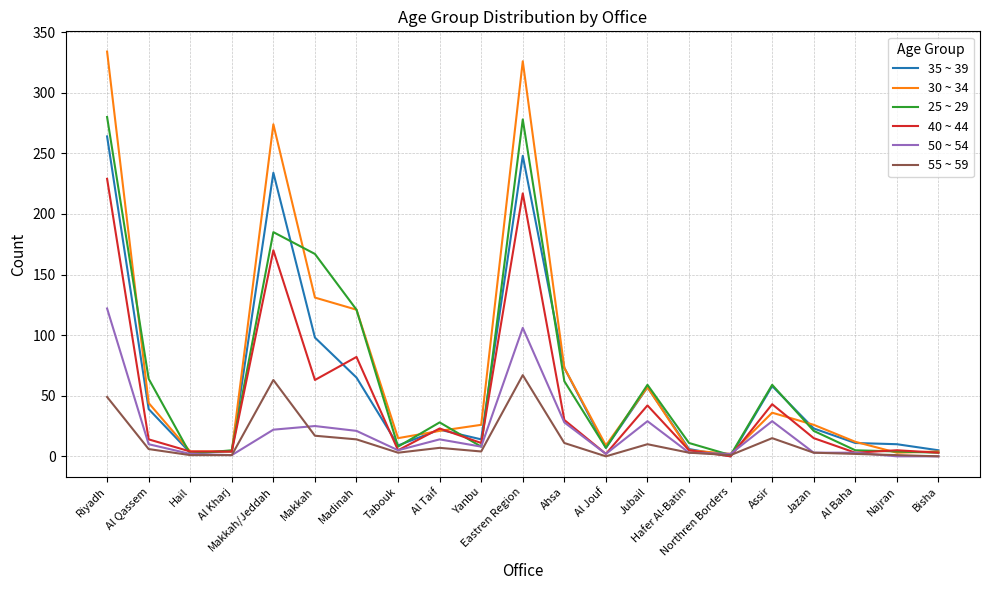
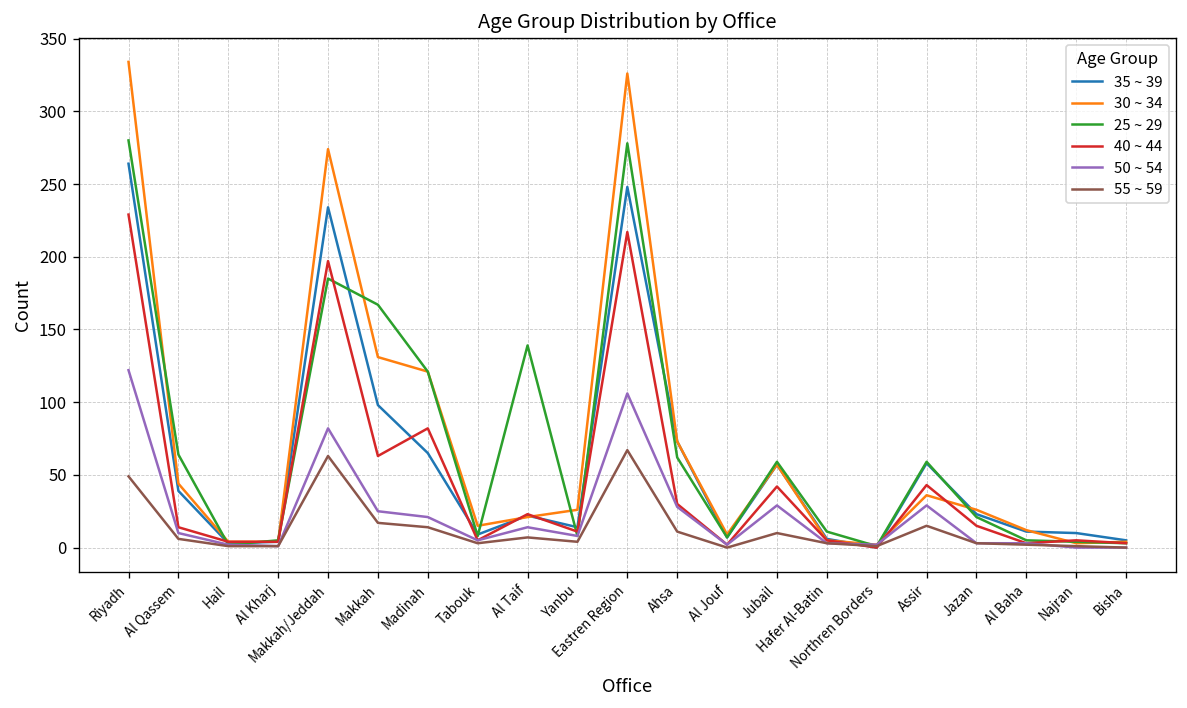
  {
    "35 ~ 39": {
      "Riyadh": 264,
      "Al Qassem": 39,
      "Makkah/Jeddah": 234,
      "Makkah": 98,
      "Madinah": 65,
      "Yanbu": 14,
      "Eastren Region": 248,
      "Najran": 10
    },
    "30 ~ 34": {
      "Riyadh": 334,
      "Al Qassem": 44,
      "Makkah/Jeddah": 274,
      "Makkah": 131,
      "Tabouk": 15,
      "Yanbu": 26,
      "Eastren Region": 326,
      "Assir": 36,
      "Jazan": 26
    },
    "25 ~ 29": {
      "Riyadh": 280,
      "Al Qassem": 64,
      "Makkah/Jeddah": 185,
      "Makkah": 167,
-     "Al Taif": 28,
+     "Al Taif": 139,
      "Eastren Region": 278,
      "Ahsa": 62,
      "Hafer Al-Batin": 11
    },
    "40 ~ 44": {
      "Riyadh": 229,
      "Al Qassem": 14,
-     "Makkah/Jeddah": 170,
+     "Makkah/Jeddah": 197,
      "Makkah": 63,
      "Madinah": 82,
      "Yanbu": 11,
      "Eastren Region": 217,
      "Jubail": 42,
      "Assir": 43,
      "Jazan": 15
    },
    "50 ~ 54": {
      "Riyadh": 122,
      "Al Qassem": 10,
-     "Makkah/Jeddah": 22,
+     "Makkah/Jeddah": 82,
      "Makkah": 25,
      "Madinah": 21,
      "Al Taif": 14,
      "Eastren Region": 106,
      "Jubail": 29,
      "Assir": 29
    },
    "55 ~ 59": {
      "Riyadh": 49,
      "Al Qassem": 6,
      "Makkah/Jeddah": 63,
      "Makkah": 17,
      "Madinah": 14,
      "Al Taif": 7,
      "Yanbu": 4,
      "Eastren Region": 67,
      "Ahsa": 11,
      "Jubail": 10,
      "Assir": 15
    }
  }
